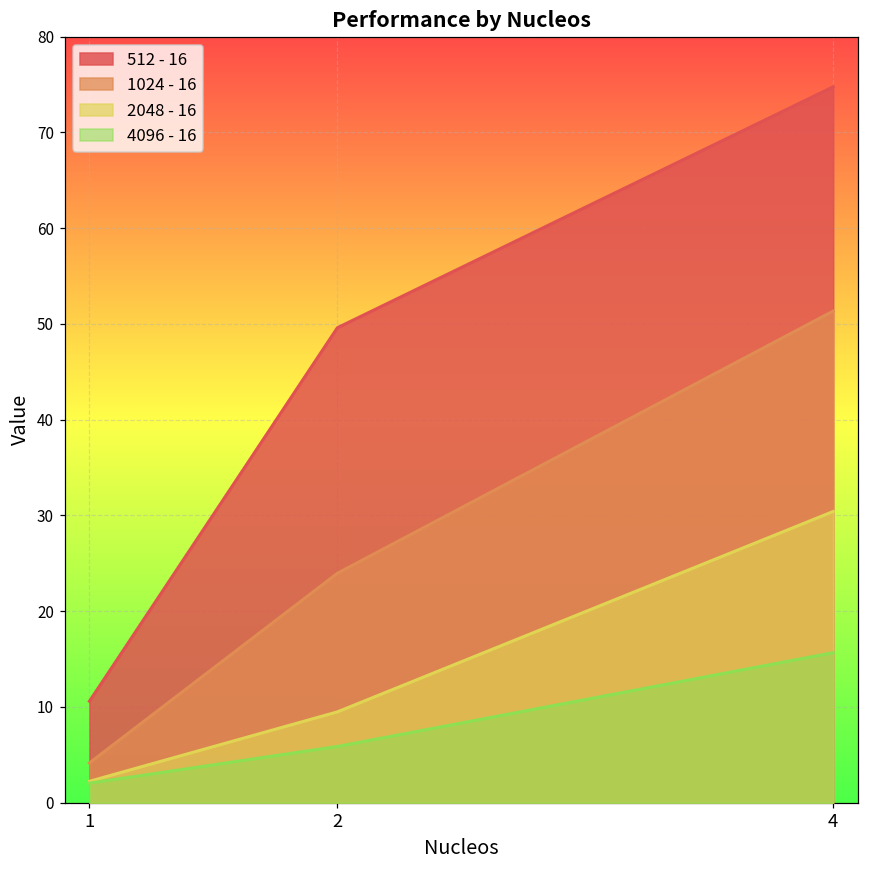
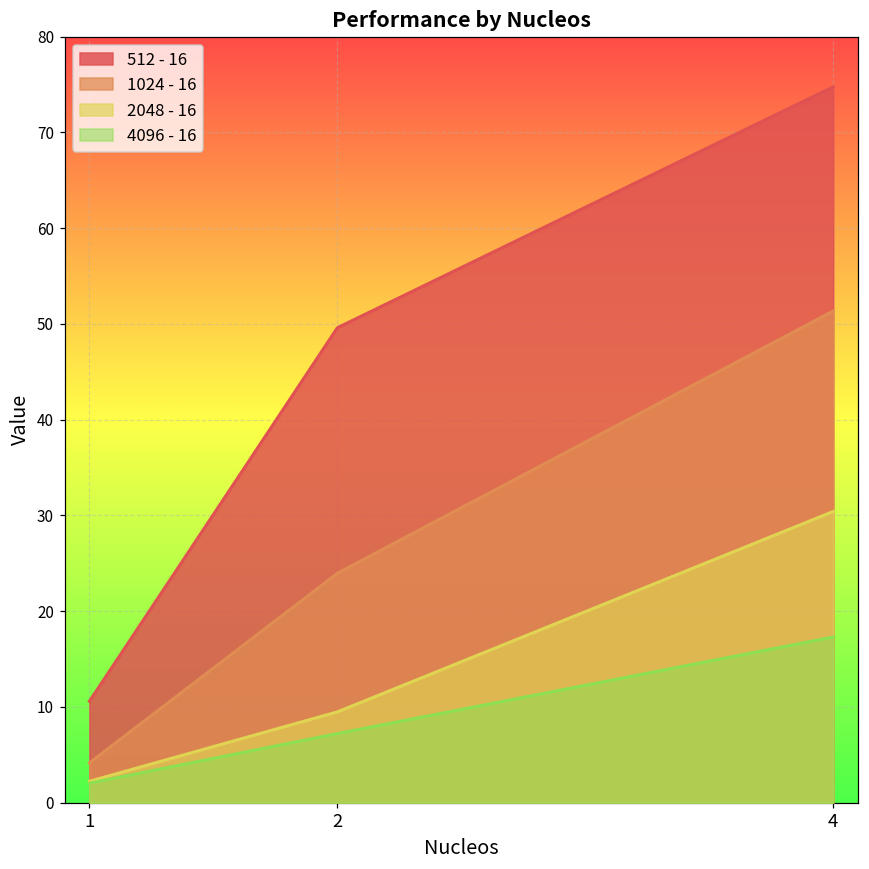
  {
    "2048 - 16": {
      "2": 9,
      "4": 30
    },
    "4096 - 16": {
-     "2": 6,
-     "4": 16
+     "2": 7,
+     "4": 17
    }
  }
